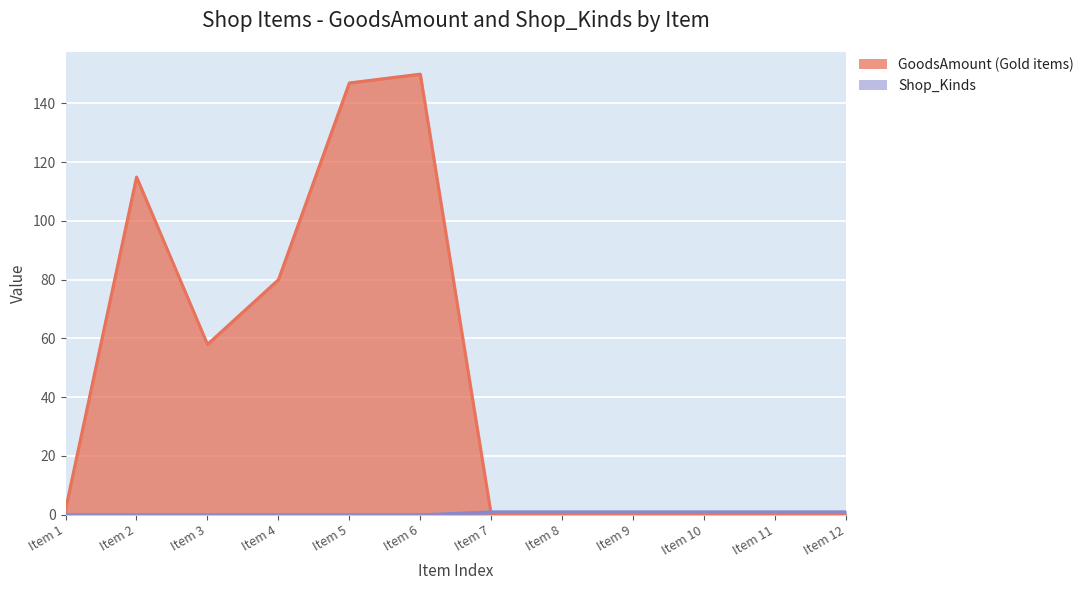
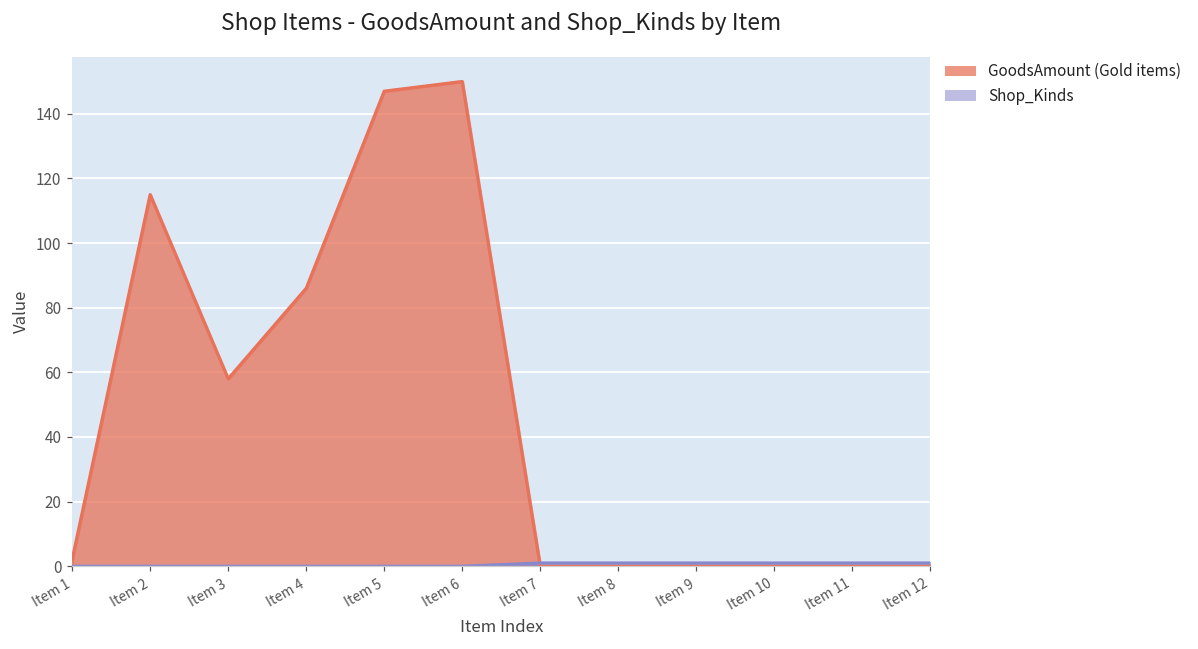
  {
    "GoodsAmount (Gold items)": {
      "Item 1": 2,
      "Item 2": 115,
      "Item 3": 58,
-     "Item 4": 80,
+     "Item 4": 86,
      "Item 5": 147,
      "Item 6": 150,
      "Item 7": 0,
      "Item 8": 0,
      "Item 9": 0,
      "Item 10": 0,
      "Item 11": 0,
      "Item 12": 0
    },
    "Shop_Kinds": {
      "Item 1": 0,
      "Item 2": 0,
      "Item 3": 0,
      "Item 4": 0,
      "Item 5": 0,
      "Item 6": 0,
      "Item 7": 1,
      "Item 8": 1,
      "Item 9": 1,
      "Item 10": 1,
      "Item 11": 1,
      "Item 12": 1
    }
  }
